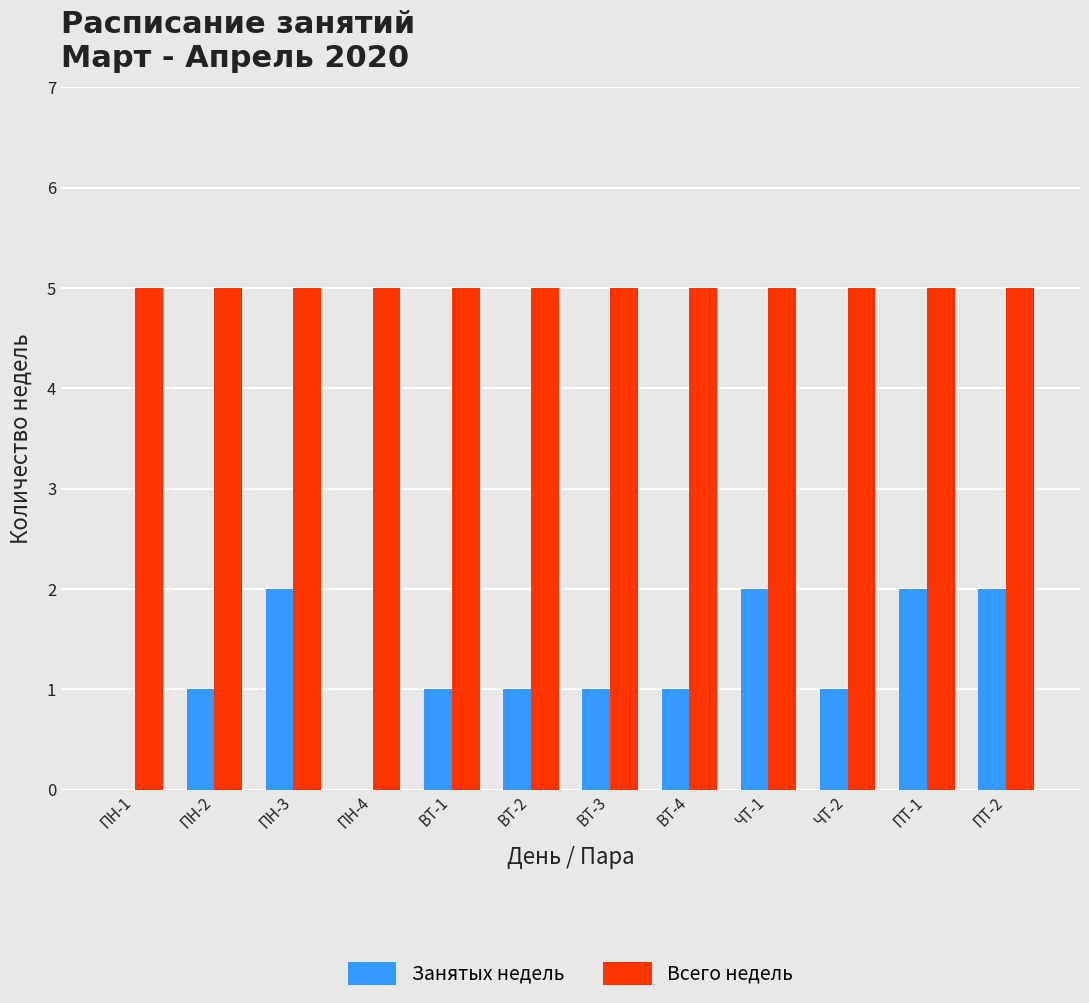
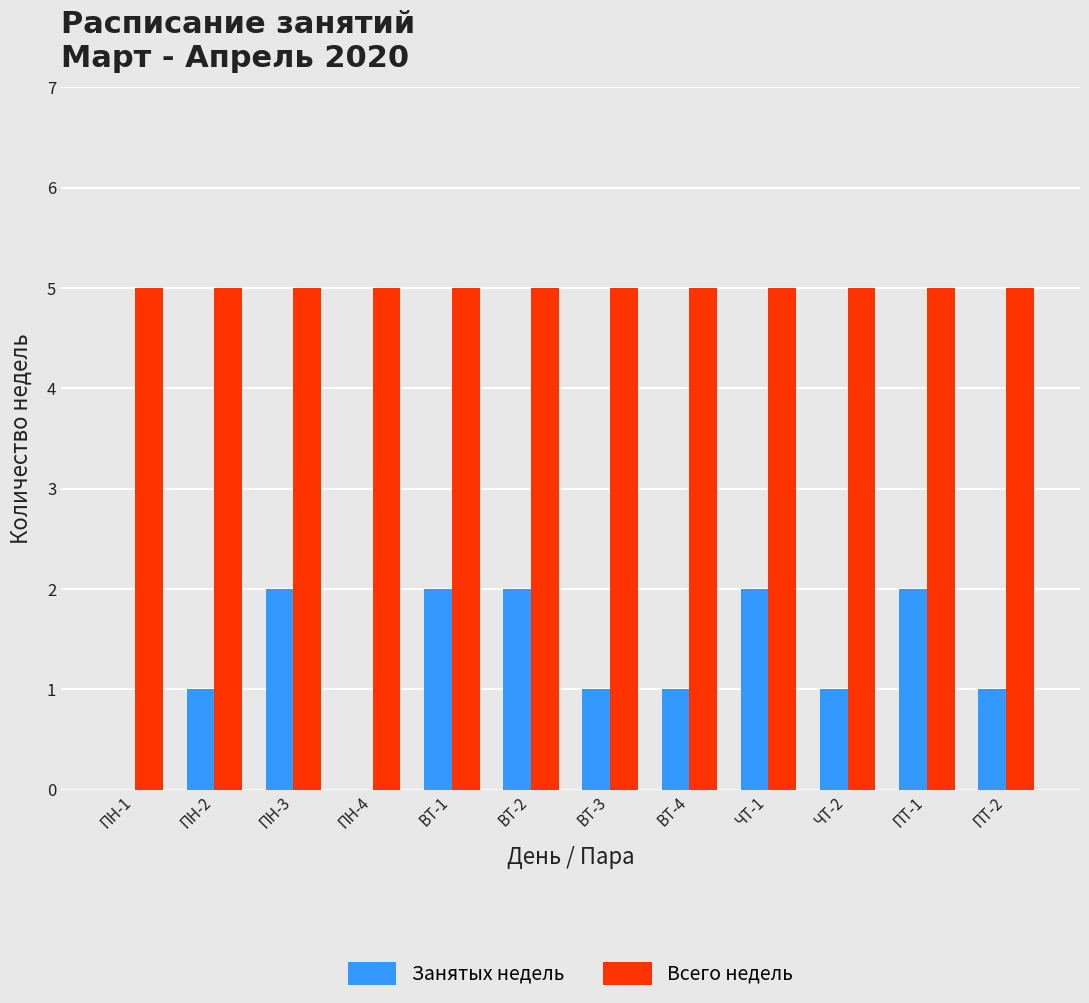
  {
    "Занятых недель": {
      "ПН-1": 0,
      "ПН-2": 1,
      "ПН-3": 2,
      "ПН-4": 0,
-     "ВТ-1": 1,
-     "ВТ-2": 1,
+     "ВТ-1": 2,
+     "ВТ-2": 2,
      "ВТ-3": 1,
      "ВТ-4": 1,
      "ЧТ-1": 2,
      "ЧТ-2": 1,
      "ПТ-1": 2,
-     "ПТ-2": 2
+     "ПТ-2": 1
    },
    "Всего недель": {
      "ПН-1": 5,
      "ПН-2": 5,
      "ПН-3": 5,
      "ПН-4": 5,
      "ВТ-1": 5,
      "ВТ-2": 5,
      "ВТ-3": 5,
      "ВТ-4": 5,
      "ЧТ-1": 5,
      "ЧТ-2": 5,
      "ПТ-1": 5,
      "ПТ-2": 5
    }
  }
